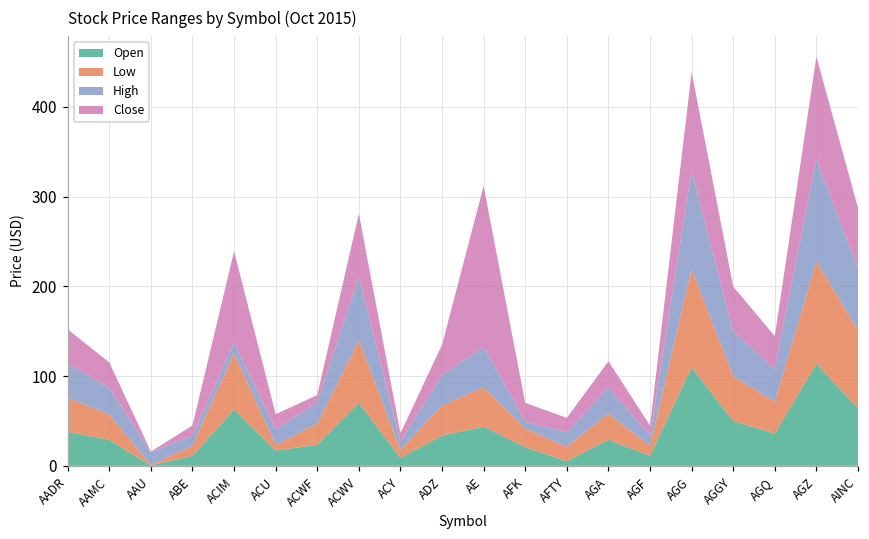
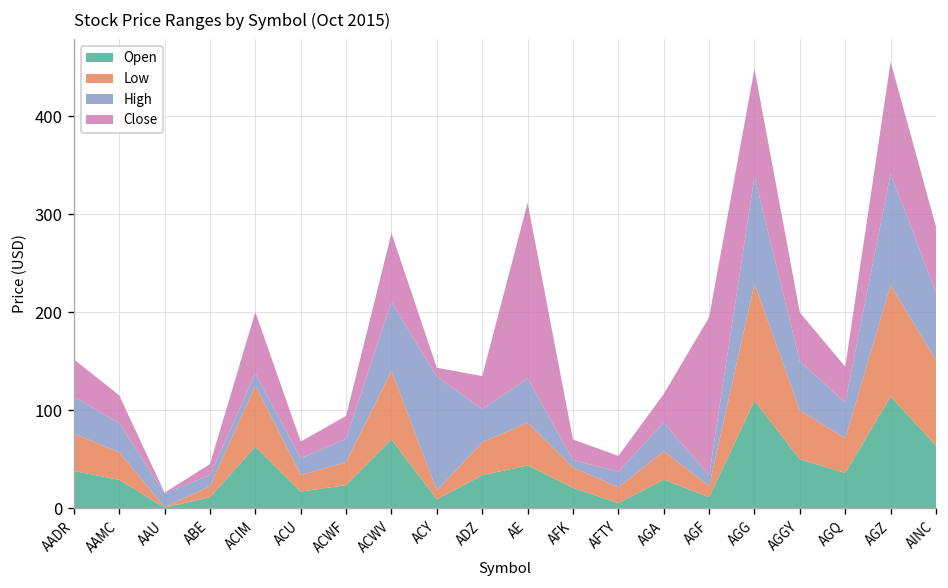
  {
    "Open": {
      "AADR": 40,
      "AAMC": 30,
      "ABE": 10,
      "ACIM": 60,
      "ACU": 20,
      "ACWF": 20,
      "ACWV": 70,
      "ACY": 10,
      "ADZ": 30,
      "AE": 40,
      "AFK": 20,
      "AFTY": 10,
      "AGA": 30,
      "AGF": 10,
      "AGG": 110,
      "AGGY": 50,
      "AGQ": 40,
      "AGZ": 110,
      "AINC": 60
    },
    "Low": {
      "AADR": 40,
      "AAMC": 30,
      "ABE": 10,
      "ACIM": 60,
-     "ACU": 10,
+     "ACU": 20,
      "ACWF": 20,
      "ACWV": 70,
      "ACY": 10,
      "ADZ": 30,
      "AE": 40,
      "AFK": 20,
      "AFTY": 20,
      "AGA": 30,
      "AGF": 10,
-     "AGG": 110,
+     "AGG": 120,
      "AGGY": 50,
      "AGQ": 40,
      "AGZ": 110,
      "AINC": 90
    },
    "High": {
      "AADR": 40,
      "AAMC": 30,
      "ABE": 10,
      "ACIM": 10,
      "ACU": 20,
      "ACWF": 20,
      "ACWV": 70,
-     "ACY": 10,
+     "ACY": 120,
      "ADZ": 30,
      "AE": 50,
      "AFK": 10,
      "AFTY": 20,
      "AGA": 30,
      "AGF": 10,
      "AGG": 110,
      "AGGY": 50,
      "AGQ": 40,
      "AGZ": 110,
      "AINC": 70
    },
    "Close": {
      "AADR": 40,
      "AAMC": 30,
      "ABE": 10,
-     "ACIM": 100,
+     "ACIM": 60,
      "ACU": 20,
-     "ACWF": 10,
+     "ACWF": 20,
      "ACWV": 70,
      "ACY": 10,
      "ADZ": 30,
      "AE": 180,
      "AFK": 20,
      "AFTY": 20,
      "AGA": 30,
-     "AGF": 10,
+     "AGF": 160,
      "AGG": 110,
      "AGGY": 50,
      "AGQ": 40,
      "AGZ": 110,
      "AINC": 70
    }
  }
